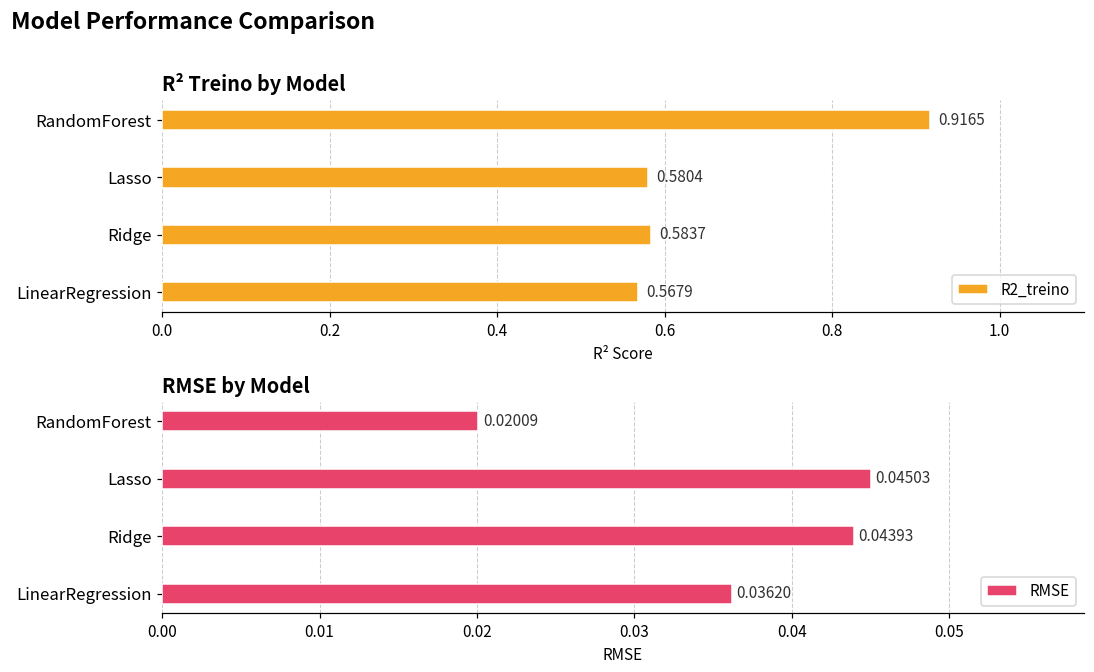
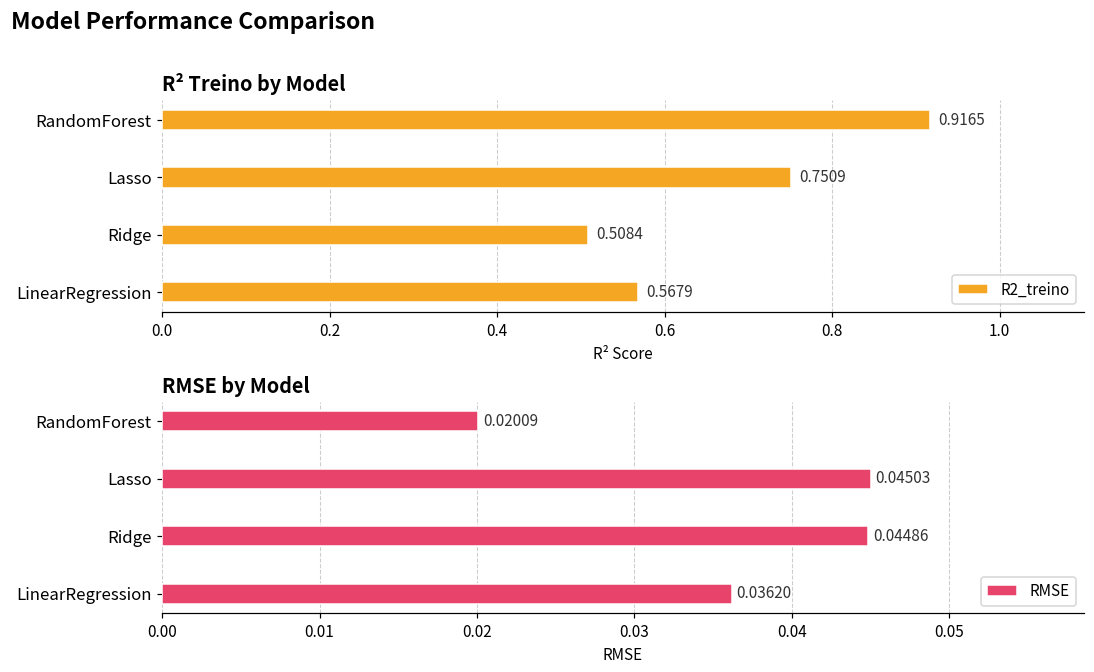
  {
    "R² Treino by Model": {
      "RandomForest": 0.9165,
-     "Lasso": 0.5804,
-     "Ridge": 0.5837,
+     "Lasso": 0.7509,
+     "Ridge": 0.5084,
      "LinearRegression": 0.5679
    },
    "RMSE by Model": {
      "RandomForest": 0.02009,
      "Lasso": 0.04503,
-     "Ridge": 0.04393,
+     "Ridge": 0.04486,
      "LinearRegression": 0.03620
    }
  }
